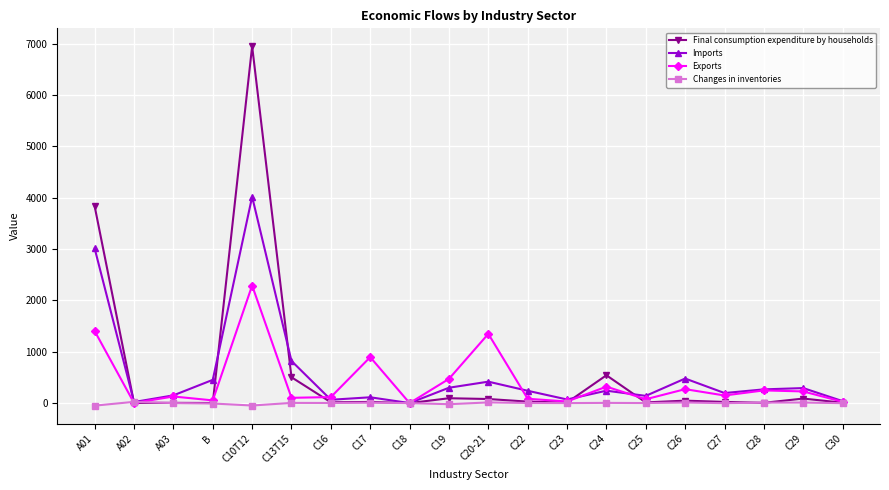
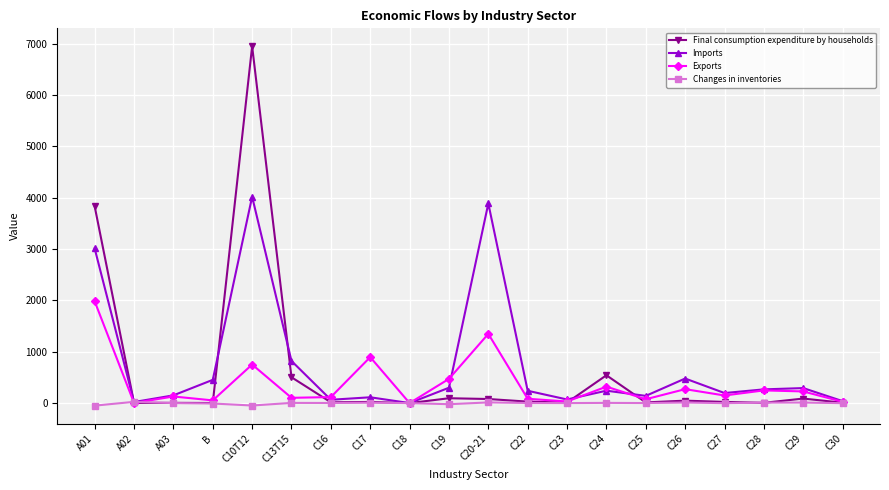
  {
    "Final consumption expenditure by households": {
      "A01": 3800,
      "C10T12": 6900,
      "C13T15": 500,
      "C19": 100,
      "C20-21": 100,
      "C24": 500,
      "C29": 100
    },
    "Imports": {
      "A01": 3000,
      "B": 500,
      "C10T12": 4000,
      "C13T15": 800,
      "C17": 100,
      "C19": 300,
-     "C20-21": 400,
+     "C20-21": 3900,
      "C22": 200,
      "C24": 200,
      "C25": 100,
      "C26": 500,
      "C29": 300
    },
    "Exports": {
-     "A01": 1400,
+     "A01": 2000,
      "B": 100,
-     "C10T12": 2300,
+     "C10T12": 800,
      "C13T15": 100,
      "C16": 100,
      "C17": 900,
      "C19": 500,
      "C20-21": 1300,
      "C22": 100,
      "C24": 300,
      "C25": 100,
      "C26": 300,
      "C29": 200
    },
    "Changes in inventories": {
      "A01": 0,
      "C10T12": 0,
      "C13T15": 0,
      "C19": 0,
      "C20-21": 0,
      "C24": 0,
      "C29": 0
    }
  }
